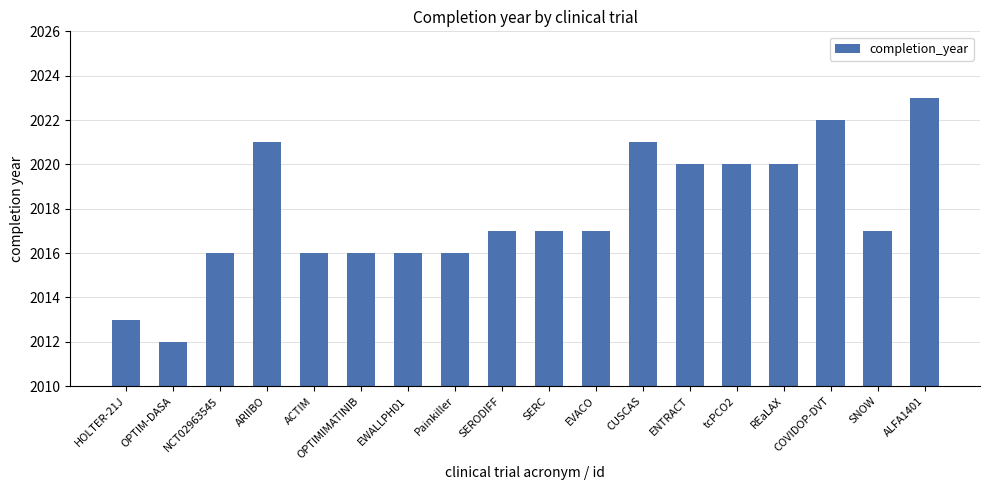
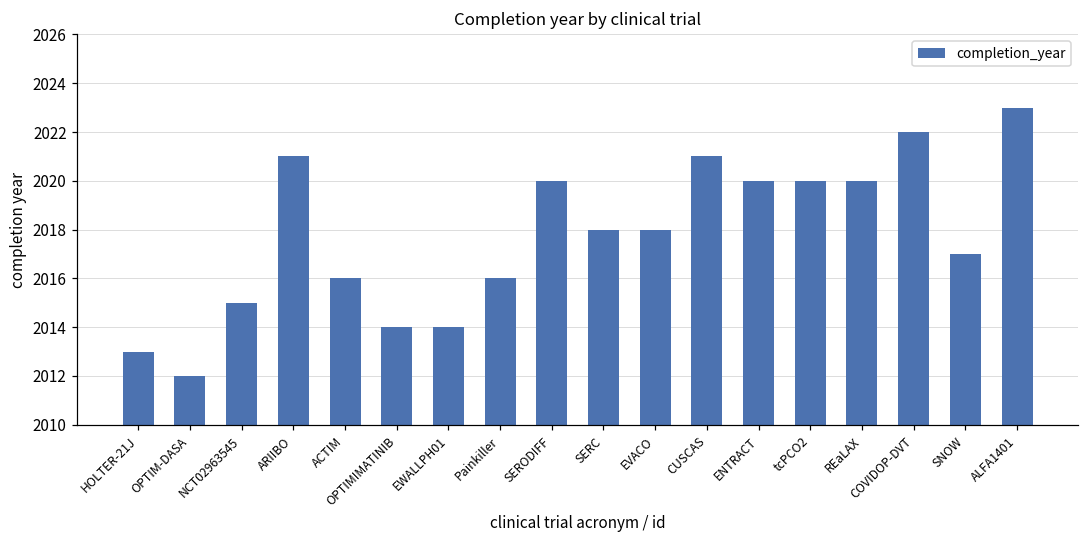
  {
    "HOLTER-21J": 2013,
    "OPTIM-DASA": 2012,
-   "NCT02963545": 2016,
+   "NCT02963545": 2015,
    "ARIIBO": 2021,
    "ACTIM": 2016,
-   "OPTIMIMATINIB": 2016,
-   "EWALLPH01": 2016,
+   "OPTIMIMATINIB": 2014,
+   "EWALLPH01": 2014,
    "Painkiller": 2016,
-   "SERODIFF": 2017,
-   "SERC": 2017,
-   "EVACO": 2017,
+   "SERODIFF": 2020,
+   "SERC": 2018,
+   "EVACO": 2018,
    "CUSCAS": 2021,
    "ENTRACT": 2020,
    "tcPCO2": 2020,
    "REaLAX": 2020,
    "COVIDOP-DVT": 2022,
    "SNOW": 2017,
    "ALFA1401": 2023
  }
